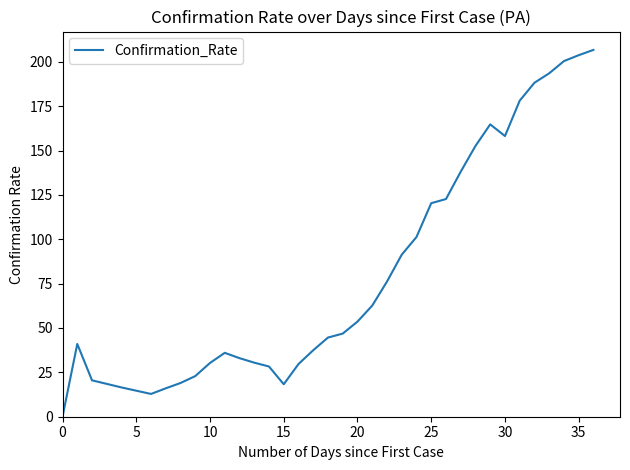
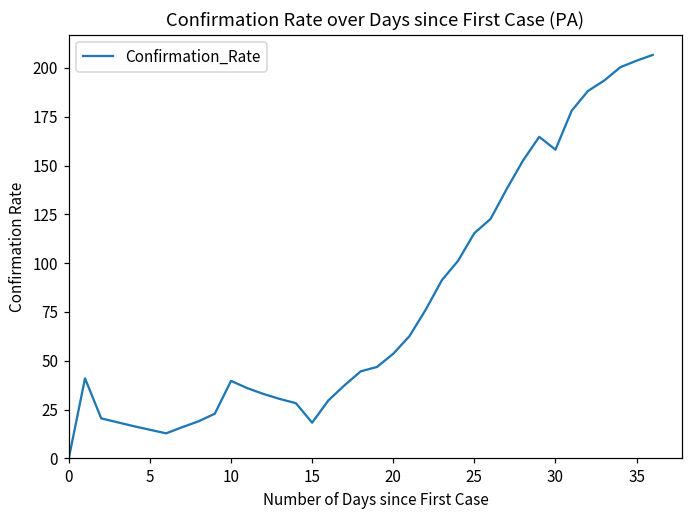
  {
    "0": 0,
-   "10": 30,
+   "10": 40,
    "15": 18,
    "20": 54,
-   "25": 120,
+   "25": 115,
    "30": 158,
    "35": 204
  }
